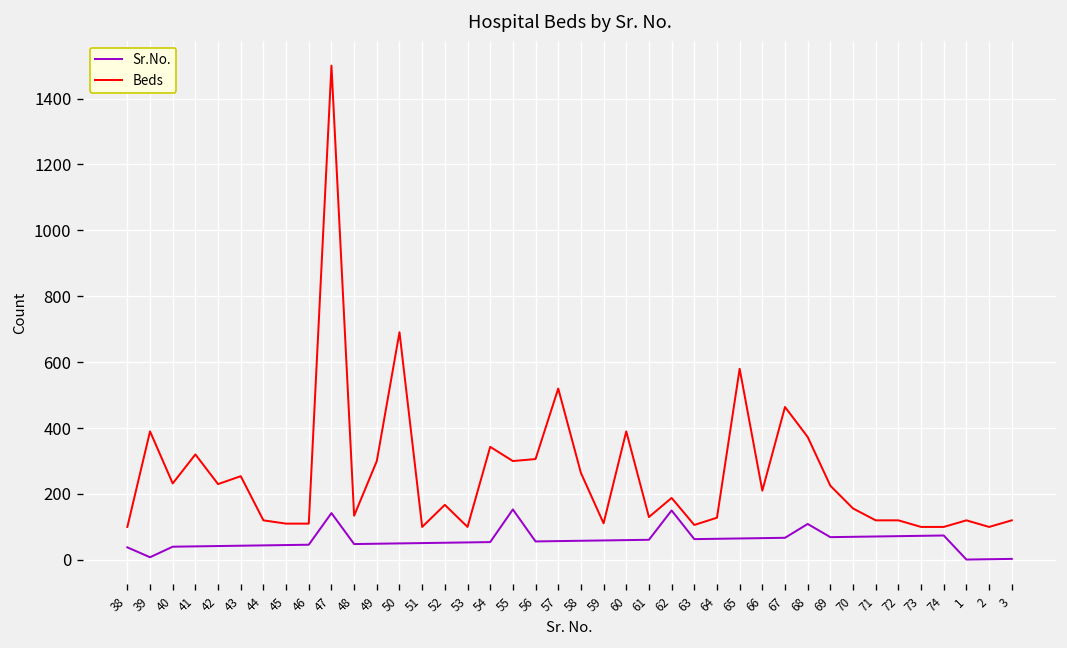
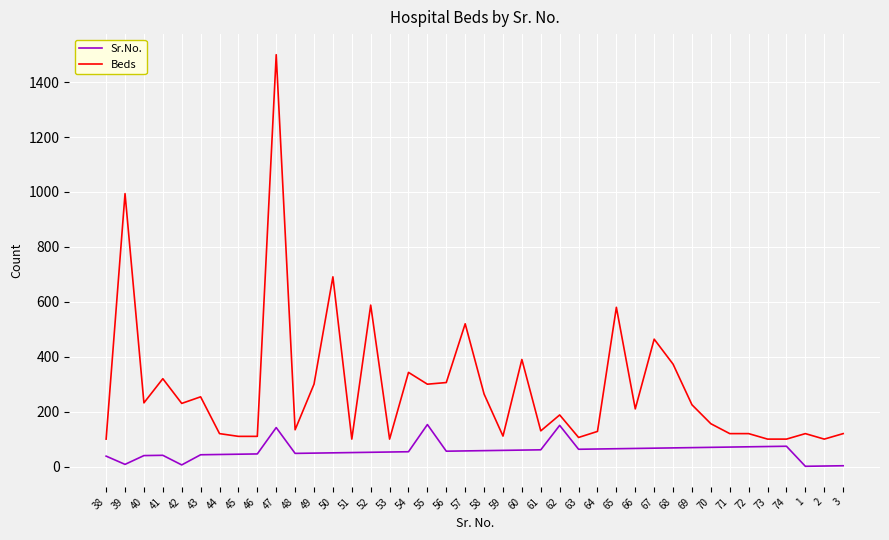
  {
    "Sr.No.": {
      "38": 40,
      "39": 10,
      "40": 40,
      "41": 40,
-     "42": 40,
+     "42": 10,
      "43": 40,
      "44": 40,
      "45": 50,
      "46": 50,
      "47": 140,
      "48": 50,
      "49": 50,
      "50": 50,
      "51": 50,
      "52": 50,
      "53": 50,
      "54": 50,
      "55": 150,
      "56": 60,
      "57": 60,
      "58": 60,
      "59": 60,
      "60": 60,
      "61": 60,
      "62": 150,
      "63": 60,
      "64": 60,
      "65": 70,
      "66": 70,
      "67": 70,
-     "68": 110,
+     "68": 70,
      "69": 70,
      "70": 70,
      "71": 70,
      "72": 70,
      "73": 70,
      "74": 70,
      "1": 0,
      "2": 0,
      "3": 0
    },
    "Beds": {
      "38": 100,
-     "39": 390,
+     "39": 990,
      "40": 230,
      "41": 320,
      "42": 230,
      "43": 250,
      "44": 120,
      "45": 110,
      "46": 110,
      "47": 1500,
      "48": 130,
      "49": 300,
      "50": 690,
      "51": 100,
-     "52": 170,
+     "52": 590,
      "53": 100,
      "54": 340,
      "55": 300,
      "56": 310,
      "57": 520,
      "58": 260,
      "59": 110,
      "60": 390,
      "61": 130,
      "62": 190,
      "63": 110,
      "64": 130,
      "65": 580,
      "66": 210,
      "67": 460,
      "68": 370,
      "69": 230,
      "70": 160,
      "71": 120,
      "72": 120,
      "73": 100,
      "74": 100,
      "1": 120,
      "2": 100,
      "3": 120
    }
  }
